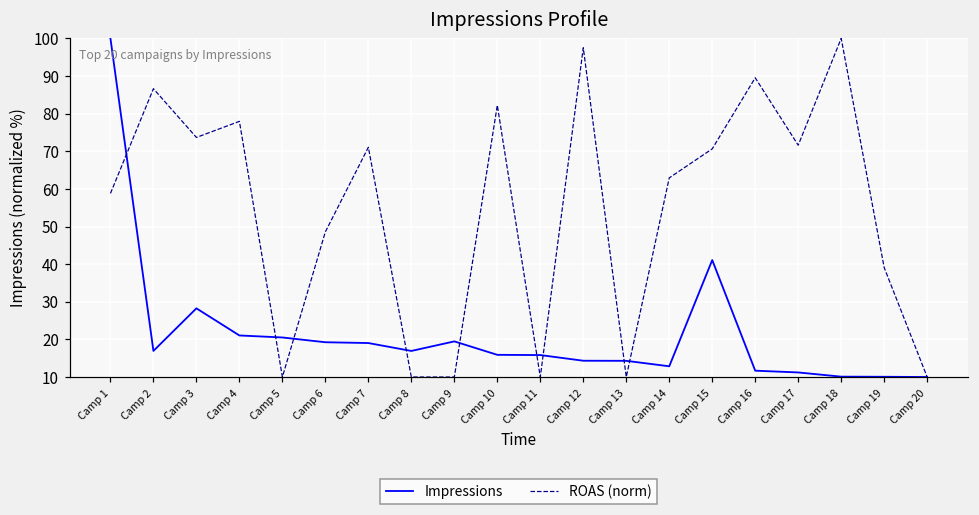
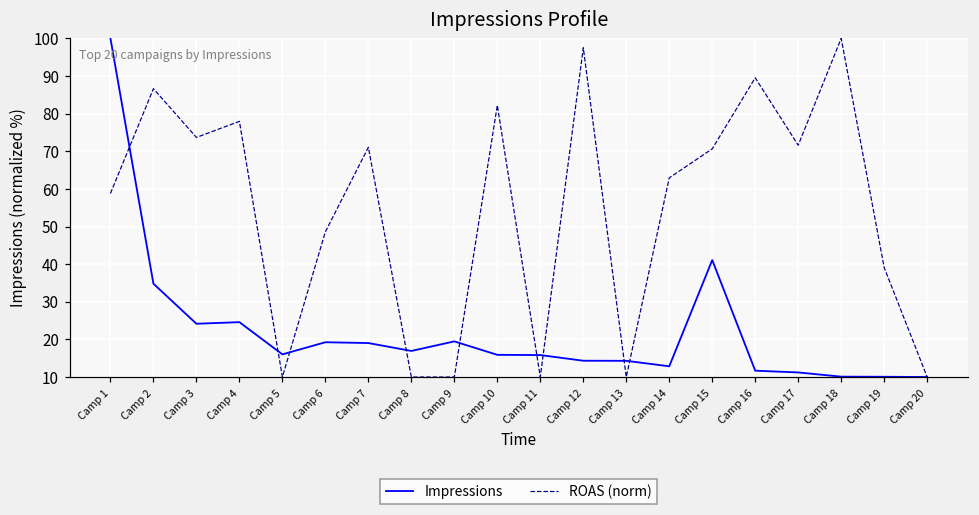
  {
    "Impressions": {
-     "Camp 2": 17,
-     "Camp 3": 28,
-     "Camp 4": 21,
-     "Camp 5": 21,
+     "Camp 2": 35,
+     "Camp 3": 24,
+     "Camp 4": 25,
+     "Camp 5": 16,
      "Camp 6": 19,
      "Camp 7": 19,
      "Camp 8": 17,
      "Camp 9": 19,
      "Camp 10": 16,
      "Camp 11": 16,
      "Camp 12": 14,
      "Camp 13": 14,
      "Camp 14": 13,
      "Camp 15": 41,
      "Camp 16": 12,
      "Camp 17": 11,
      "Camp 18": 10,
      "Camp 19": 10
    },
    "ROAS (norm)": {
      "Camp 1": 59,
      "Camp 2": 87,
      "Camp 3": 74,
      "Camp 4": 78,
      "Camp 5": 10,
      "Camp 6": 49,
      "Camp 7": 71,
      "Camp 8": 10,
      "Camp 9": 10,
      "Camp 10": 82,
      "Camp 11": 10,
      "Camp 12": 98,
      "Camp 13": 10,
      "Camp 14": 63,
      "Camp 15": 71,
      "Camp 16": 90,
      "Camp 17": 72,
      "Camp 18": 100,
      "Camp 19": 39
    }
  }
